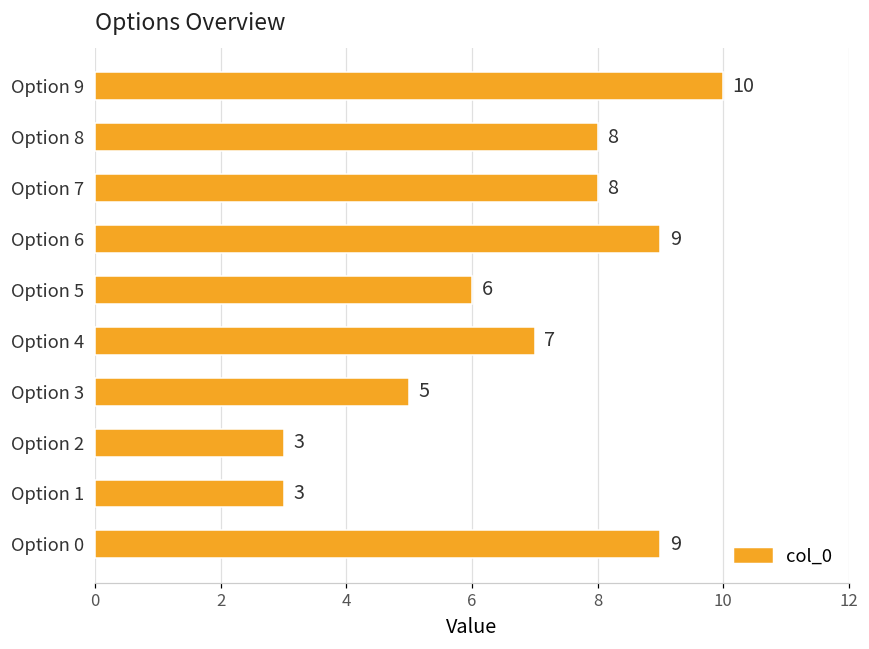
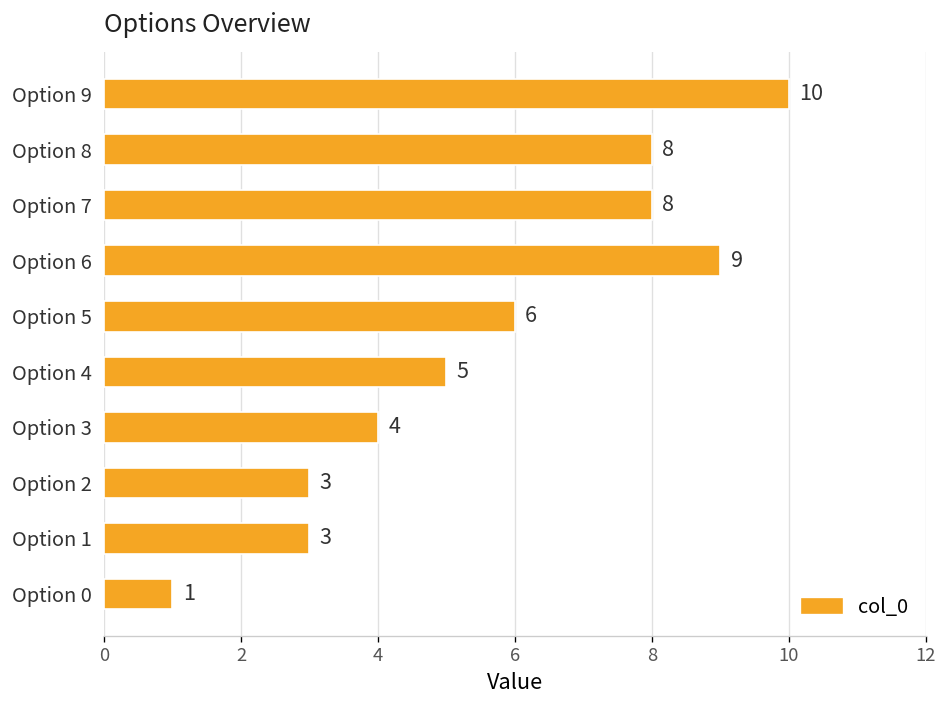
  {
    "Option 9": 10,
    "Option 8": 8,
    "Option 7": 8,
    "Option 6": 9,
    "Option 5": 6,
-   "Option 4": 7,
-   "Option 3": 5,
+   "Option 4": 5,
+   "Option 3": 4,
    "Option 2": 3,
    "Option 1": 3,
-   "Option 0": 9
+   "Option 0": 1
  }
